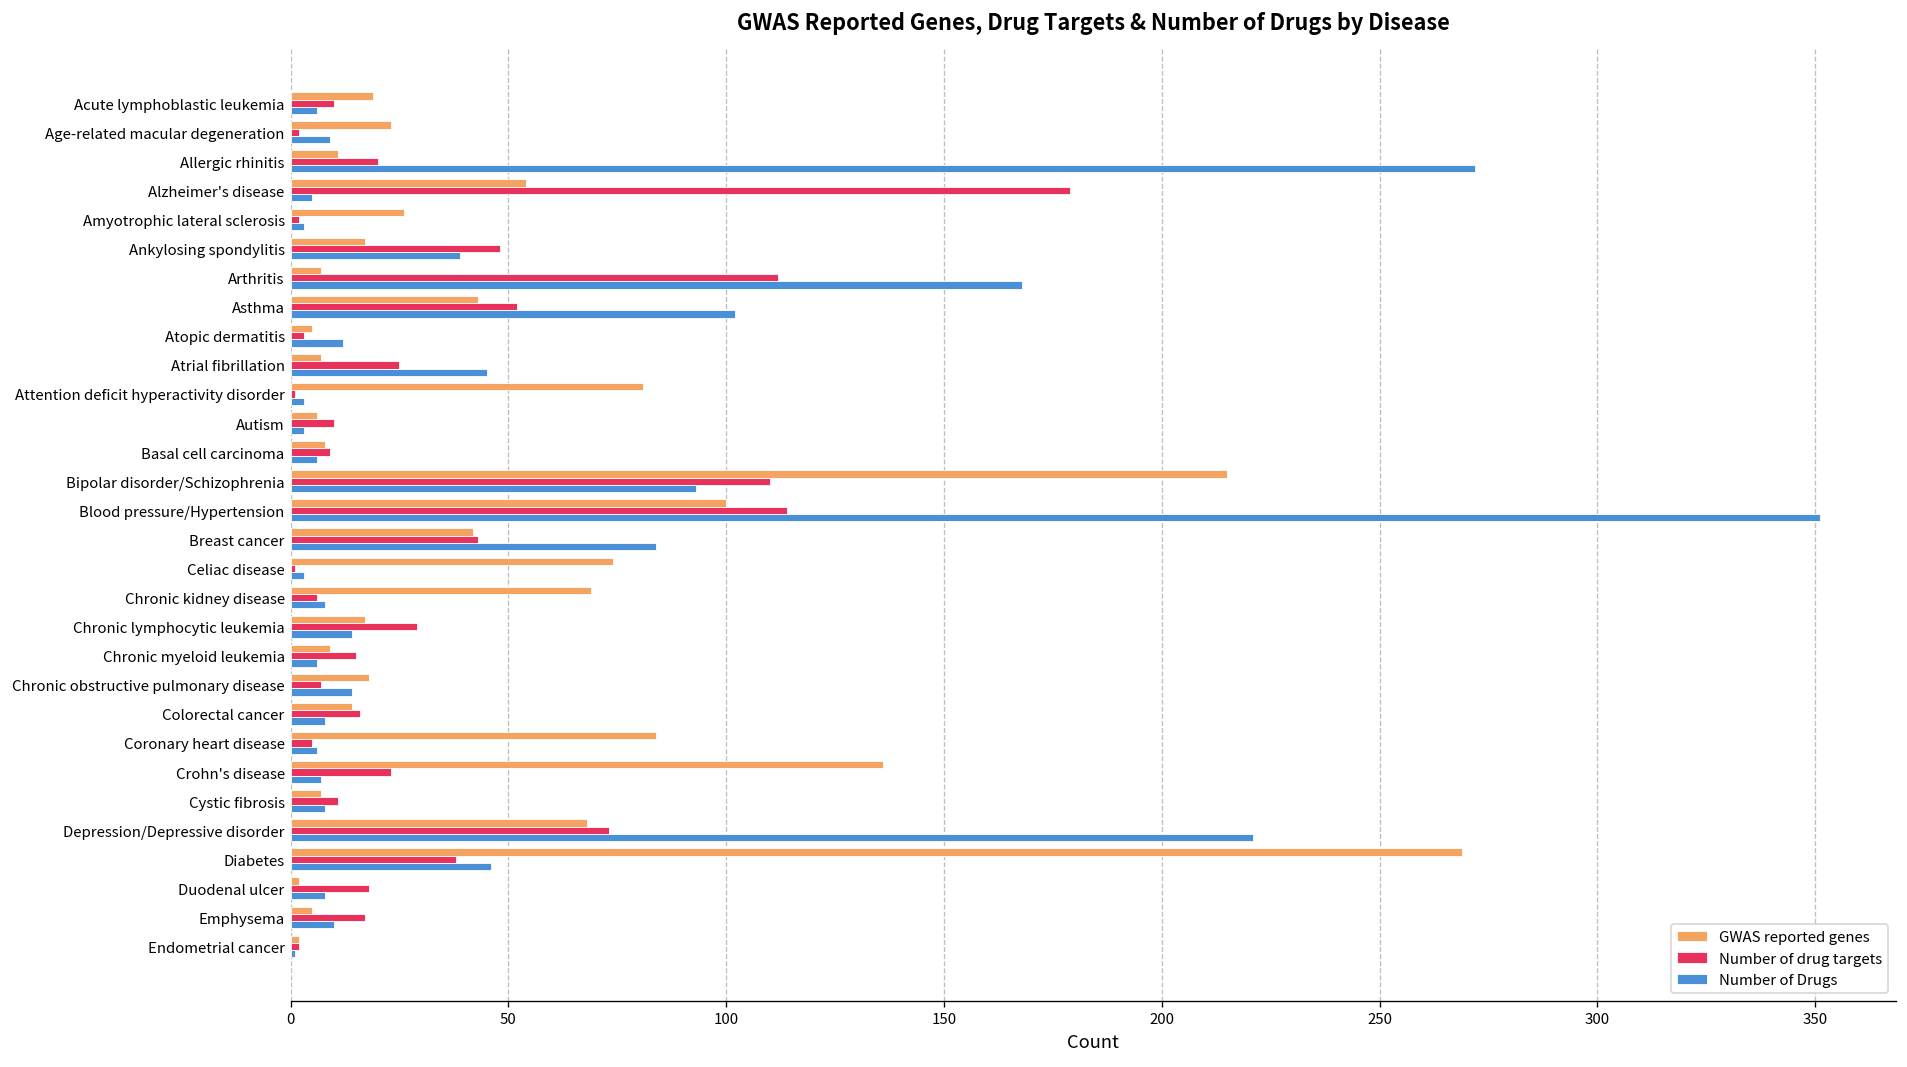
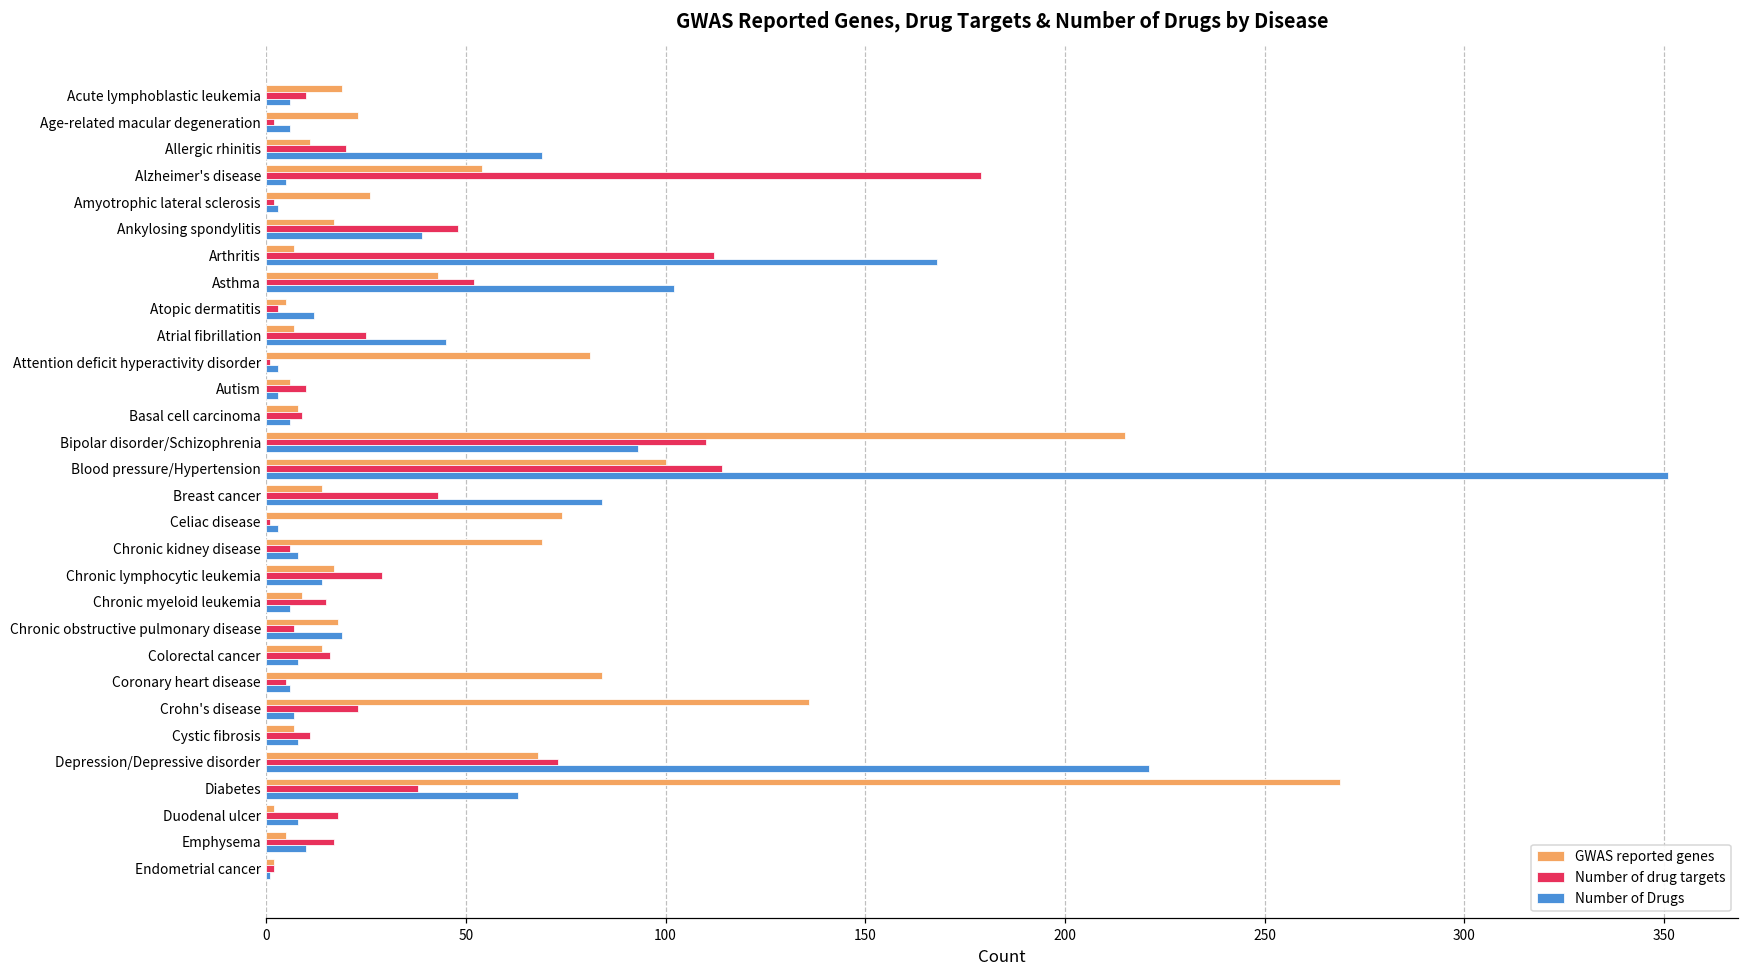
  {
    "GWAS reported genes": {
      "Acute lymphoblastic leukemia": 19,
      "Age-related macular degeneration": 23,
      "Allergic rhinitis": 11,
      "Alzheimer's disease": 54,
      "Amyotrophic lateral sclerosis": 26,
      "Ankylosing spondylitis": 17,
      "Arthritis": 7,
      "Asthma": 43,
      "Atopic dermatitis": 5,
      "Atrial fibrillation": 7,
      "Attention deficit hyperactivity disorder": 81,
      "Autism": 6,
      "Basal cell carcinoma": 8,
      "Bipolar disorder/Schizophrenia": 215,
      "Blood pressure/Hypertension": 100,
-     "Breast cancer": 42,
+     "Breast cancer": 14,
      "Celiac disease": 74,
      "Chronic kidney disease": 69,
      "Chronic lymphocytic leukemia": 17,
      "Chronic myeloid leukemia": 9,
      "Chronic obstructive pulmonary disease": 18,
      "Colorectal cancer": 14,
      "Coronary heart disease": 84,
      "Crohn's disease": 136,
      "Cystic fibrosis": 7,
      "Depression/Depressive disorder": 68,
      "Diabetes": 269,
      "Duodenal ulcer": 2,
      "Emphysema": 5,
      "Endometrial cancer": 2
    },
    "Number of drug targets": {
      "Acute lymphoblastic leukemia": 10,
      "Age-related macular degeneration": 2,
      "Allergic rhinitis": 20,
      "Alzheimer's disease": 179,
      "Amyotrophic lateral sclerosis": 2,
      "Ankylosing spondylitis": 48,
      "Arthritis": 112,
      "Asthma": 52,
      "Atopic dermatitis": 3,
      "Atrial fibrillation": 25,
      "Attention deficit hyperactivity disorder": 1,
      "Autism": 10,
      "Basal cell carcinoma": 9,
      "Bipolar disorder/Schizophrenia": 110,
      "Blood pressure/Hypertension": 114,
      "Breast cancer": 43,
      "Celiac disease": 1,
      "Chronic kidney disease": 6,
      "Chronic lymphocytic leukemia": 29,
      "Chronic myeloid leukemia": 15,
      "Chronic obstructive pulmonary disease": 7,
      "Colorectal cancer": 16,
      "Coronary heart disease": 5,
      "Crohn's disease": 23,
      "Cystic fibrosis": 11,
      "Depression/Depressive disorder": 73,
      "Diabetes": 38,
      "Duodenal ulcer": 18,
      "Emphysema": 17,
      "Endometrial cancer": 2
    },
    "Number of Drugs": {
      "Acute lymphoblastic leukemia": 6,
-     "Age-related macular degeneration": 9,
-     "Allergic rhinitis": 272,
+     "Age-related macular degeneration": 6,
+     "Allergic rhinitis": 69,
      "Alzheimer's disease": 5,
      "Amyotrophic lateral sclerosis": 3,
      "Ankylosing spondylitis": 39,
      "Arthritis": 168,
      "Asthma": 102,
      "Atopic dermatitis": 12,
      "Atrial fibrillation": 45,
      "Attention deficit hyperactivity disorder": 3,
      "Autism": 3,
      "Basal cell carcinoma": 6,
      "Bipolar disorder/Schizophrenia": 93,
      "Blood pressure/Hypertension": 351,
      "Breast cancer": 84,
      "Celiac disease": 3,
      "Chronic kidney disease": 8,
      "Chronic lymphocytic leukemia": 14,
      "Chronic myeloid leukemia": 6,
-     "Chronic obstructive pulmonary disease": 14,
+     "Chronic obstructive pulmonary disease": 19,
      "Colorectal cancer": 8,
      "Coronary heart disease": 6,
      "Crohn's disease": 7,
      "Cystic fibrosis": 8,
      "Depression/Depressive disorder": 221,
-     "Diabetes": 46,
+     "Diabetes": 63,
      "Duodenal ulcer": 8,
      "Emphysema": 10,
      "Endometrial cancer": 1
    }
  }
